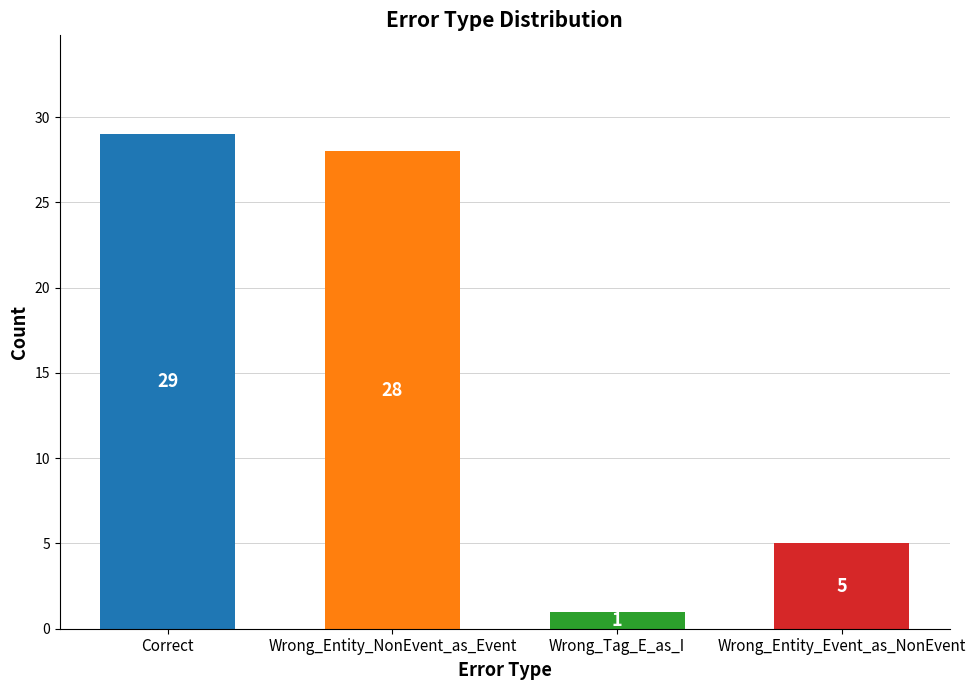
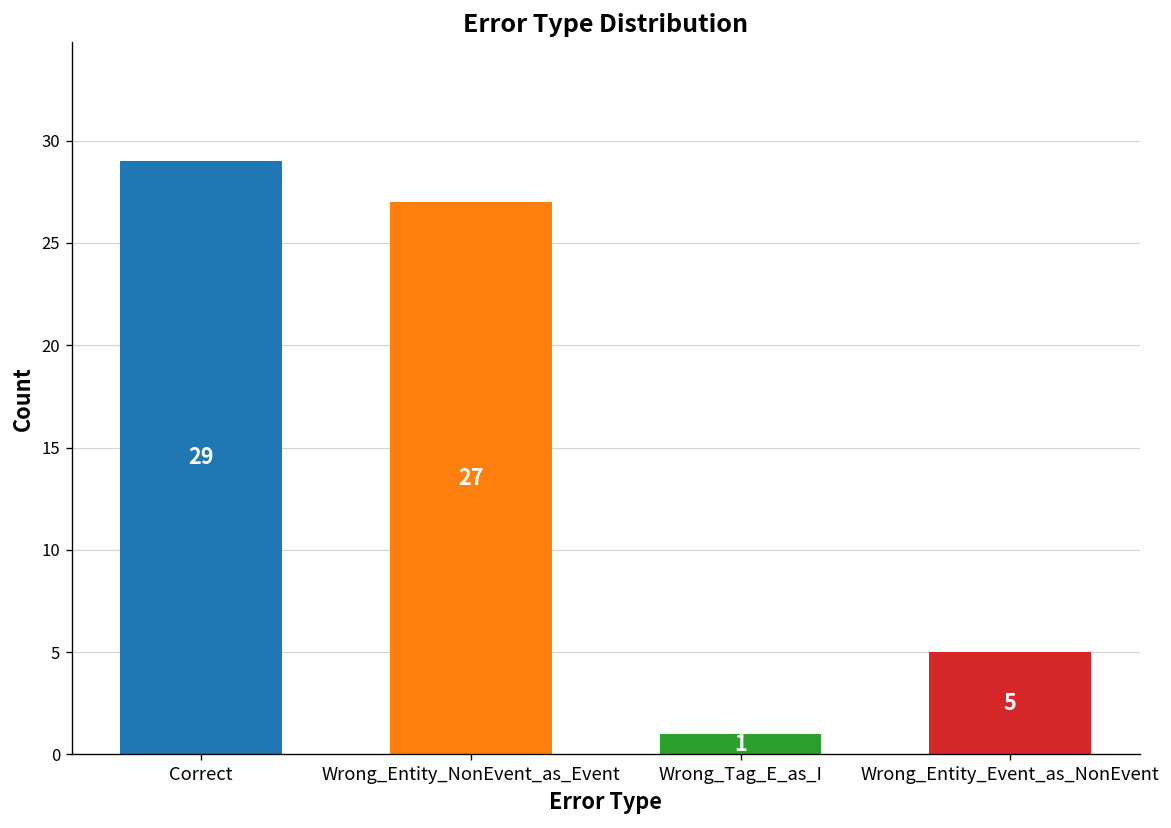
  {
    "Correct": 29,
-   "Wrong_Entity_NonEvent_as_Event": 28,
+   "Wrong_Entity_NonEvent_as_Event": 27,
    "Wrong_Tag_E_as_I": 1,
    "Wrong_Entity_Event_as_NonEvent": 5
  }
